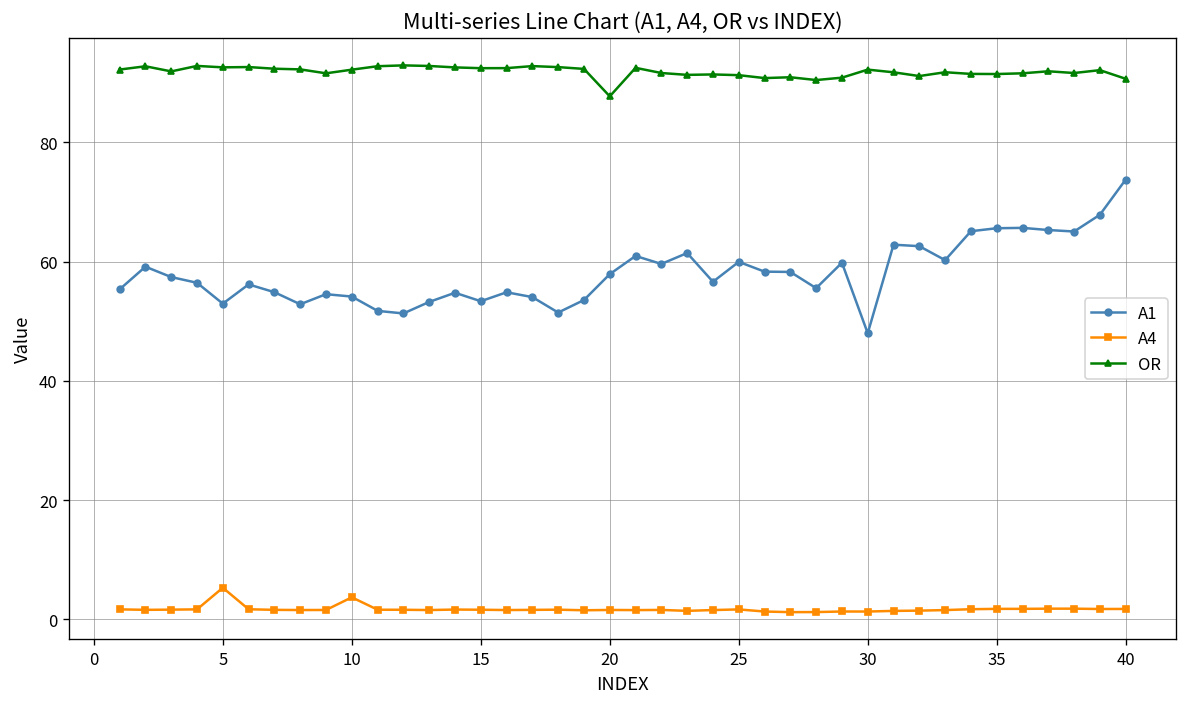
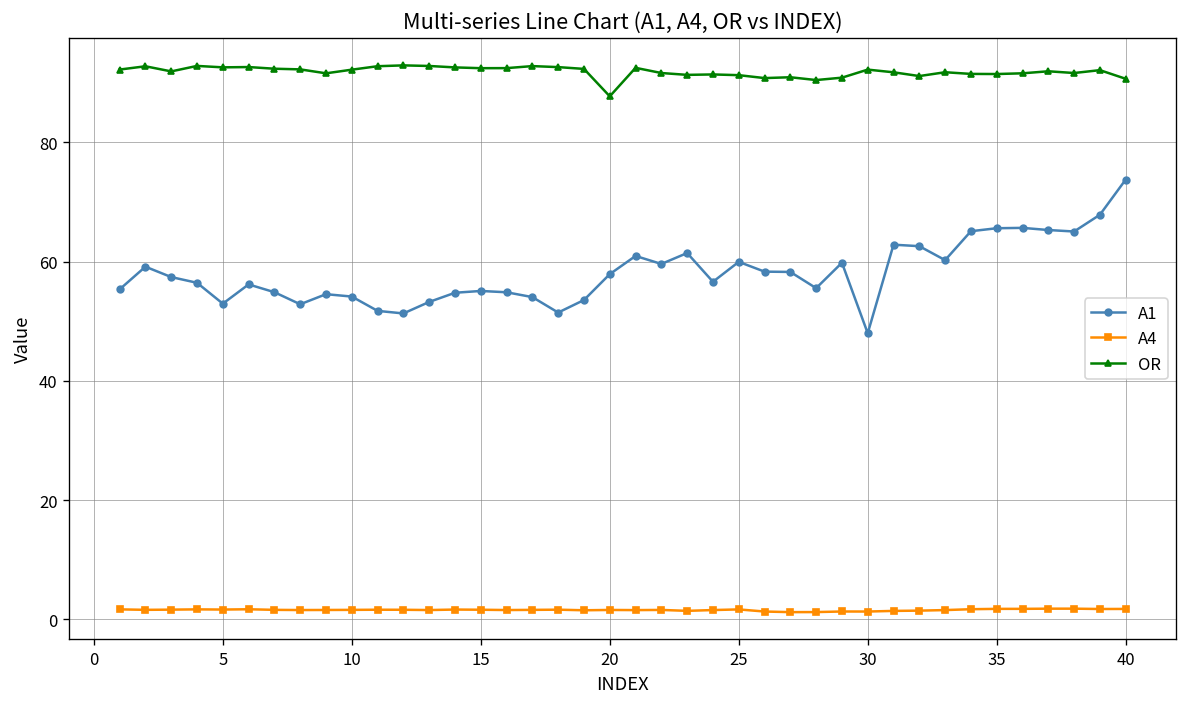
  {
    "A1": {
      "5": 53,
      "10": 54,
-     "15": 53,
+     "15": 55,
      "20": 58,
      "25": 60,
      "30": 48,
      "35": 66,
      "40": 74
    },
    "A4": {
-     "5": 5,
-     "10": 4,
+     "5": 2,
+     "10": 2,
      "15": 2,
      "20": 2,
      "25": 2,
      "30": 1,
      "35": 2,
      "40": 2
    },
    "OR": {
      "5": 93,
      "10": 92,
      "15": 92,
      "20": 88,
      "25": 91,
      "30": 92,
      "35": 91,
      "40": 91
    }
  }
